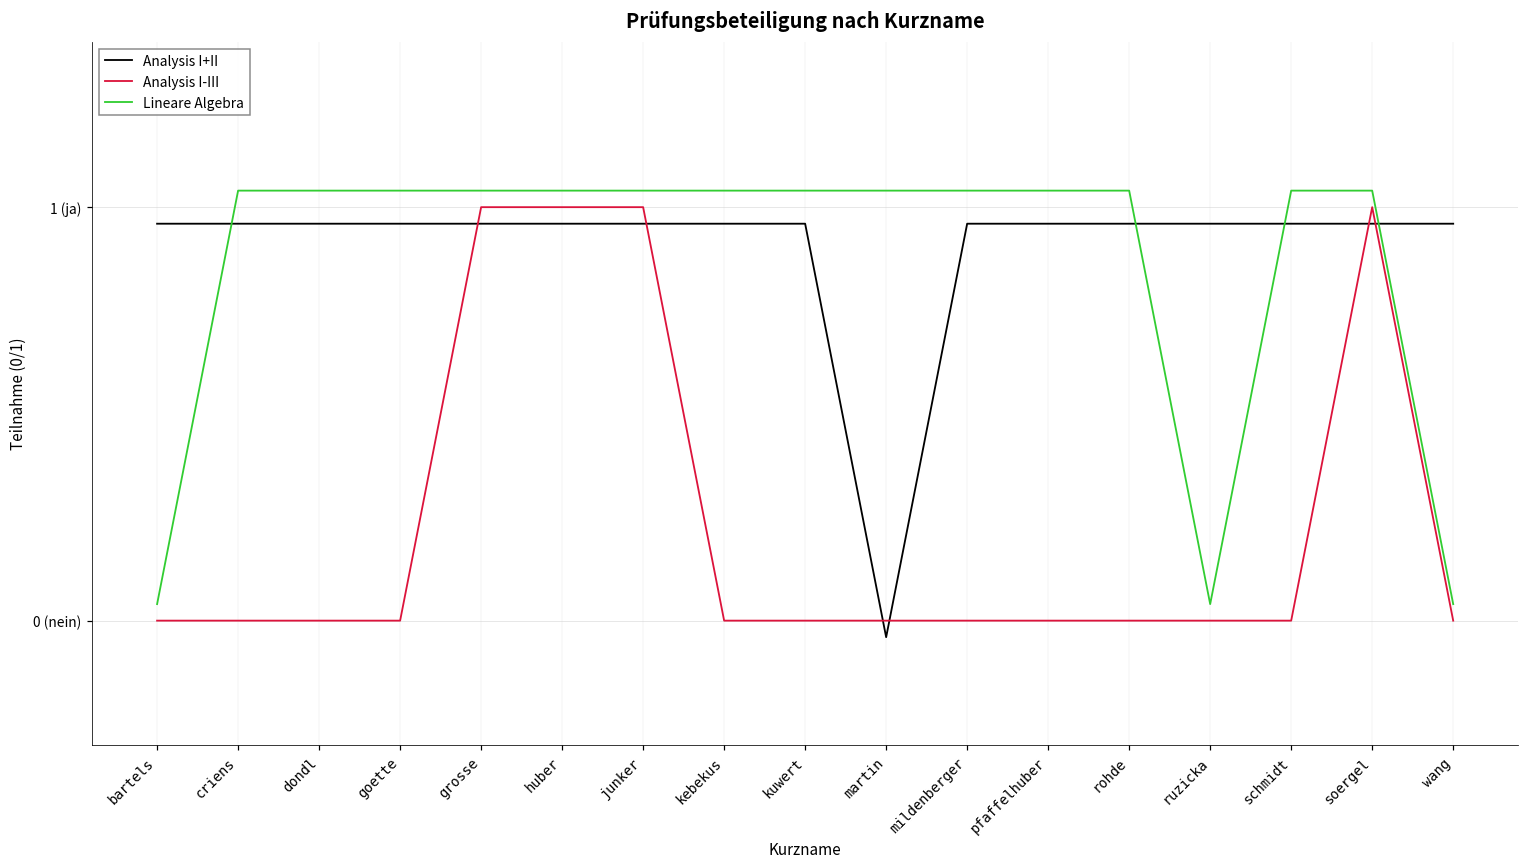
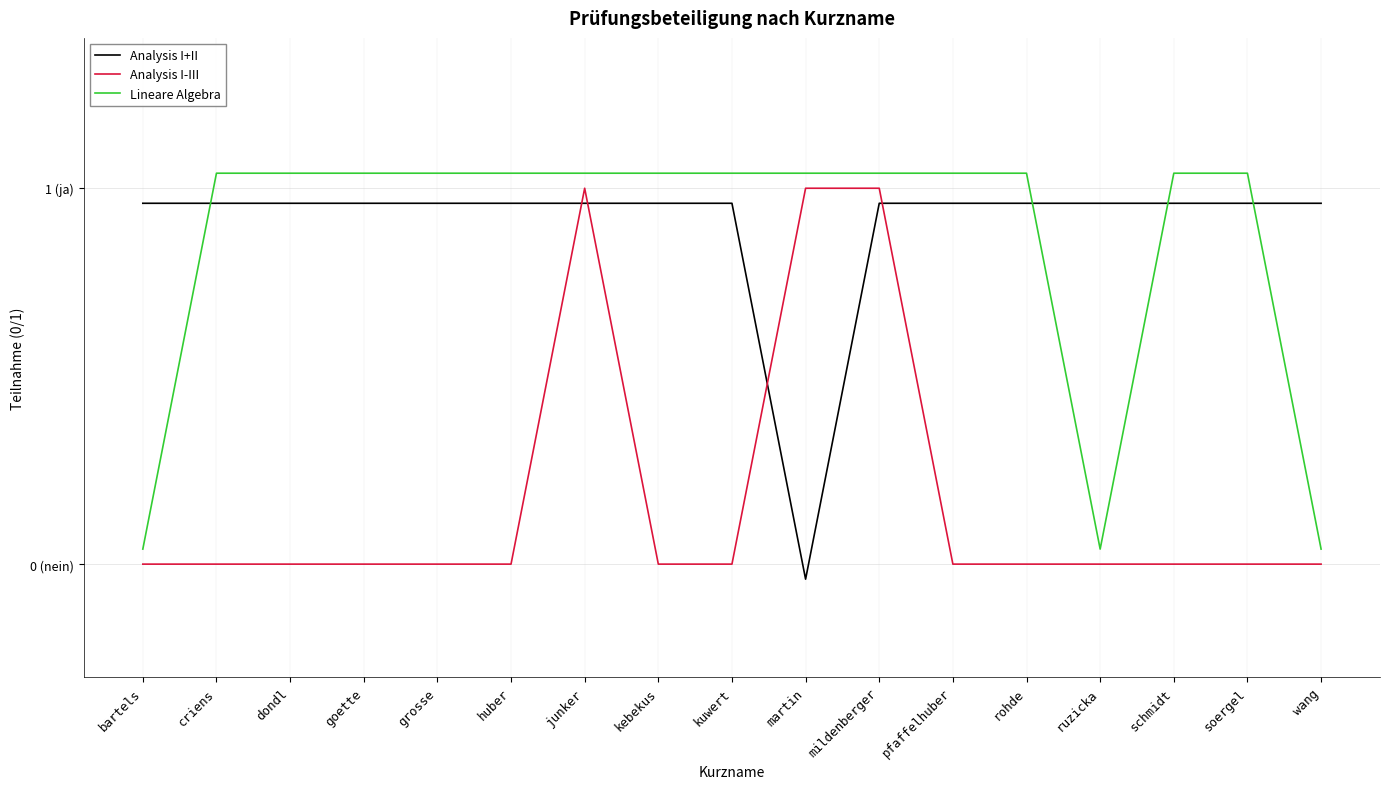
  {
    "Analysis I+II": {
      "bartels": "0.96 (ja)",
      "criens": "0.96 (ja)",
      "dondl": "0.96 (ja)",
      "goette": "0.96 (ja)",
      "grosse": "0.96 (ja)",
      "huber": "0.96 (ja)",
      "junker": "0.96 (ja)",
      "kebekus": "0.96 (ja)",
      "kuwert": "0.96 (ja)",
      "martin": "-0.04 (ja)",
      "mildenberger": "0.96 (ja)",
      "pfaffelhuber": "0.96 (ja)",
      "rohde": "0.96 (ja)",
      "ruzicka": "0.96 (ja)",
      "schmidt": "0.96 (ja)",
      "soergel": "0.96 (ja)",
      "wang": "0.96 (ja)"
    },
    "Analysis I-III": {
      "bartels": "0 (ja)",
      "criens": "0 (ja)",
      "dondl": "0 (ja)",
      "goette": "0 (ja)",
-     "grosse": "1 (ja)",
-     "huber": "1 (ja)",
+     "grosse": "0 (ja)",
+     "huber": "0 (ja)",
      "junker": "1 (ja)",
      "kebekus": "0 (ja)",
      "kuwert": "0 (ja)",
-     "martin": "0 (ja)",
-     "mildenberger": "0 (ja)",
+     "martin": "1 (ja)",
+     "mildenberger": "1 (ja)",
      "pfaffelhuber": "0 (ja)",
      "rohde": "0 (ja)",
      "ruzicka": "0 (ja)",
      "schmidt": "0 (ja)",
-     "soergel": "1 (ja)",
+     "soergel": "0 (ja)",
      "wang": "0 (ja)"
    },
    "Lineare Algebra": {
      "bartels": "0.04 (ja)",
      "criens": "1.04 (ja)",
      "dondl": "1.04 (ja)",
      "goette": "1.04 (ja)",
      "grosse": "1.04 (ja)",
      "huber": "1.04 (ja)",
      "junker": "1.04 (ja)",
      "kebekus": "1.04 (ja)",
      "kuwert": "1.04 (ja)",
      "martin": "1.04 (ja)",
      "mildenberger": "1.04 (ja)",
      "pfaffelhuber": "1.04 (ja)",
      "rohde": "1.04 (ja)",
      "ruzicka": "0.04 (ja)",
      "schmidt": "1.04 (ja)",
      "soergel": "1.04 (ja)",
      "wang": "0.04 (ja)"
    }
  }
